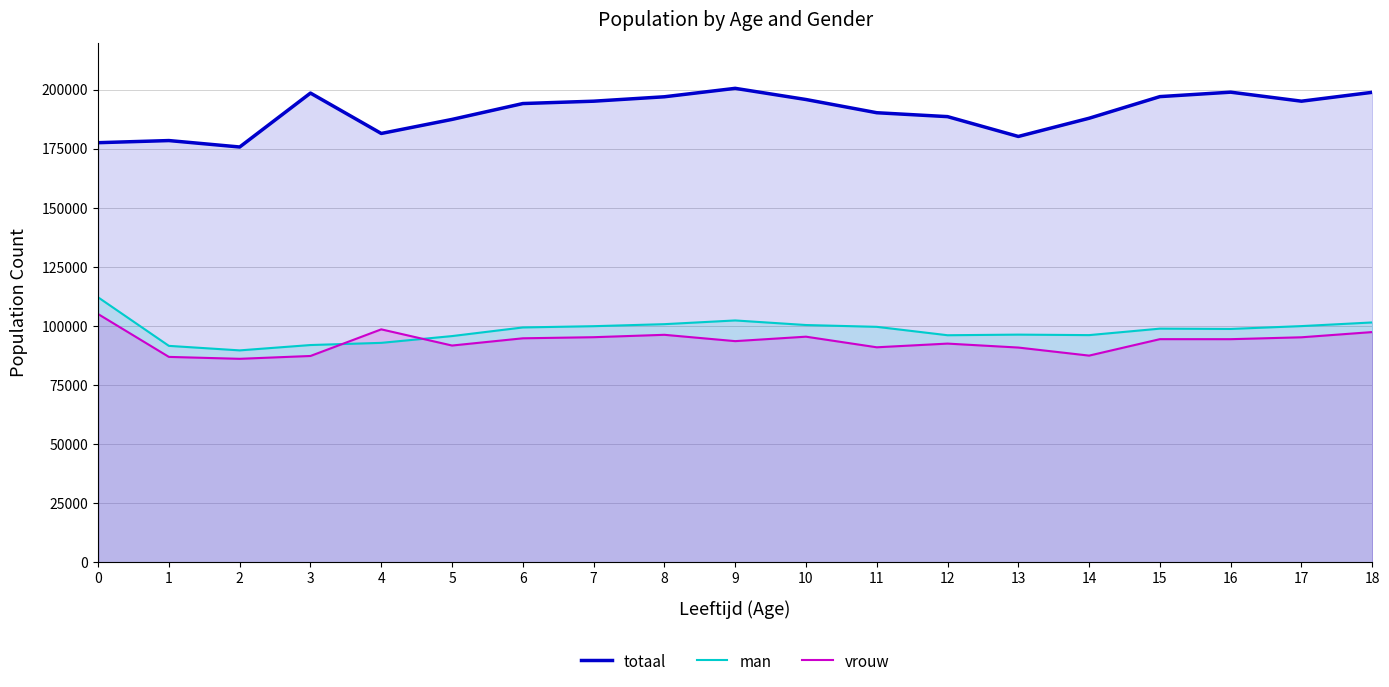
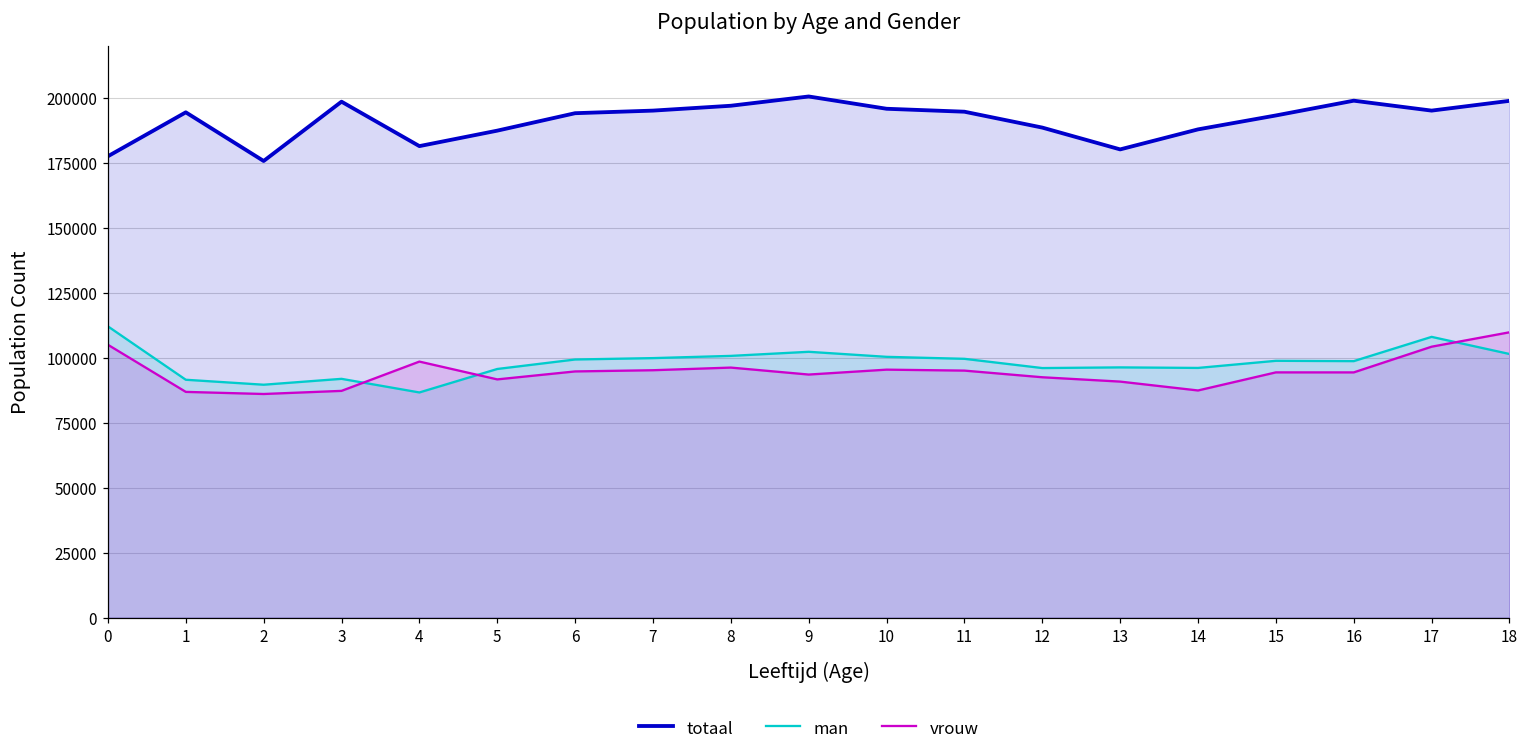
  {
    "totaal": {
      "0": 178000,
-     "1": 179000,
+     "1": 195000,
      "2": 176000,
      "3": 199000,
      "4": 182000,
      "5": 187000,
      "6": 194000,
      "7": 195000,
      "8": 197000,
      "9": 201000,
      "10": 196000,
-     "11": 190000,
+     "11": 195000,
      "12": 189000,
      "13": 180000,
      "14": 188000,
-     "15": 197000,
+     "15": 193000,
      "16": 199000,
      "17": 195000,
      "18": 199000
    },
    "man": {
      "0": 112000,
      "1": 92000,
      "2": 90000,
      "3": 92000,
-     "4": 93000,
+     "4": 87000,
      "5": 96000,
      "6": 99000,
      "7": 100000,
      "8": 101000,
      "9": 102000,
      "10": 100000,
      "11": 100000,
      "12": 96000,
      "13": 96000,
      "14": 96000,
      "15": 99000,
      "16": 99000,
-     "17": 100000,
+     "17": 108000,
      "18": 102000
    },
    "vrouw": {
      "0": 105000,
      "1": 87000,
      "2": 86000,
      "3": 87000,
      "4": 99000,
      "5": 92000,
      "6": 95000,
      "7": 95000,
      "8": 96000,
      "9": 94000,
      "10": 95000,
-     "11": 91000,
+     "11": 95000,
      "12": 93000,
      "13": 91000,
      "14": 87000,
      "15": 94000,
      "16": 94000,
-     "17": 95000,
-     "18": 97000
+     "17": 104000,
+     "18": 110000
    }
  }
